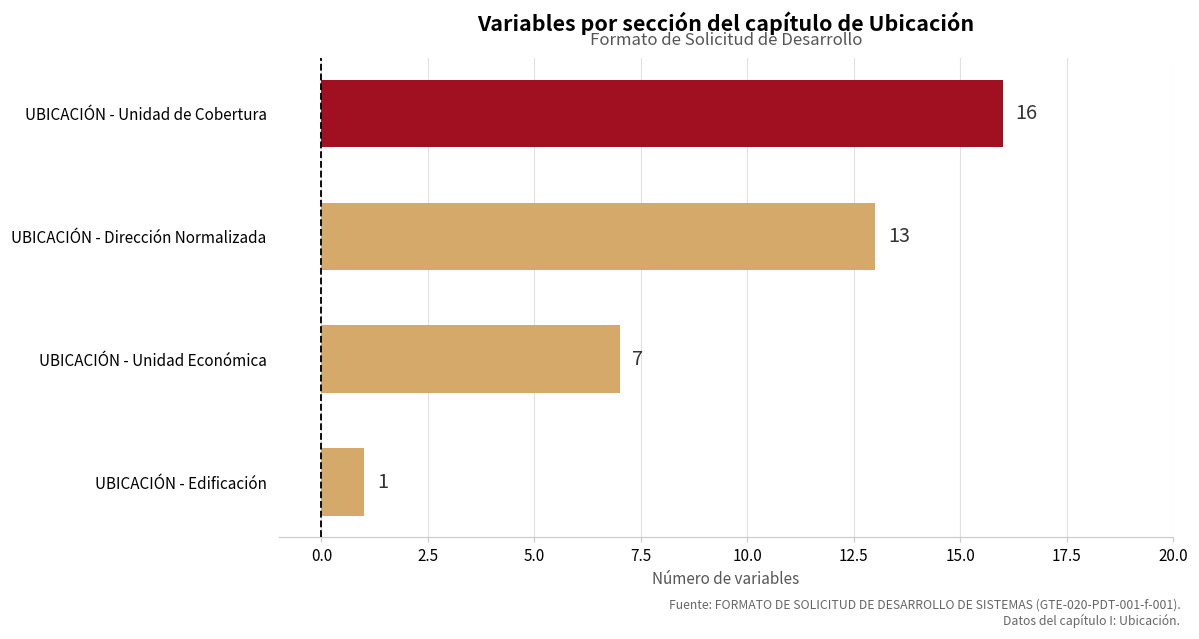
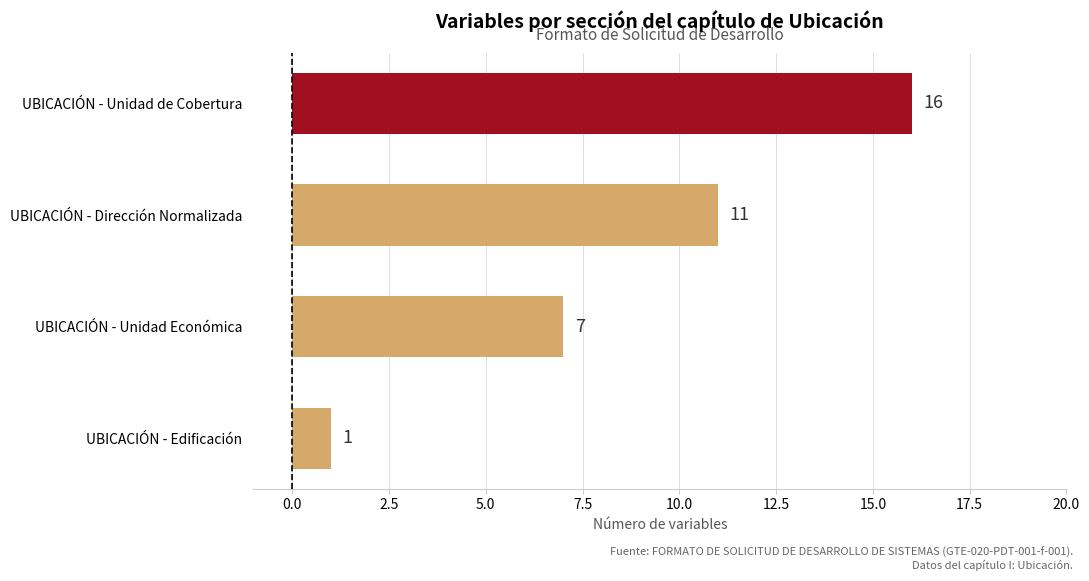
  {
    "UBICACIÓN - Unidad de Cobertura": 16,
-   "UBICACIÓN - Dirección Normalizada": 13,
+   "UBICACIÓN - Dirección Normalizada": 11,
    "UBICACIÓN - Unidad Económica": 7,
    "UBICACIÓN - Edificación": 1
  }
